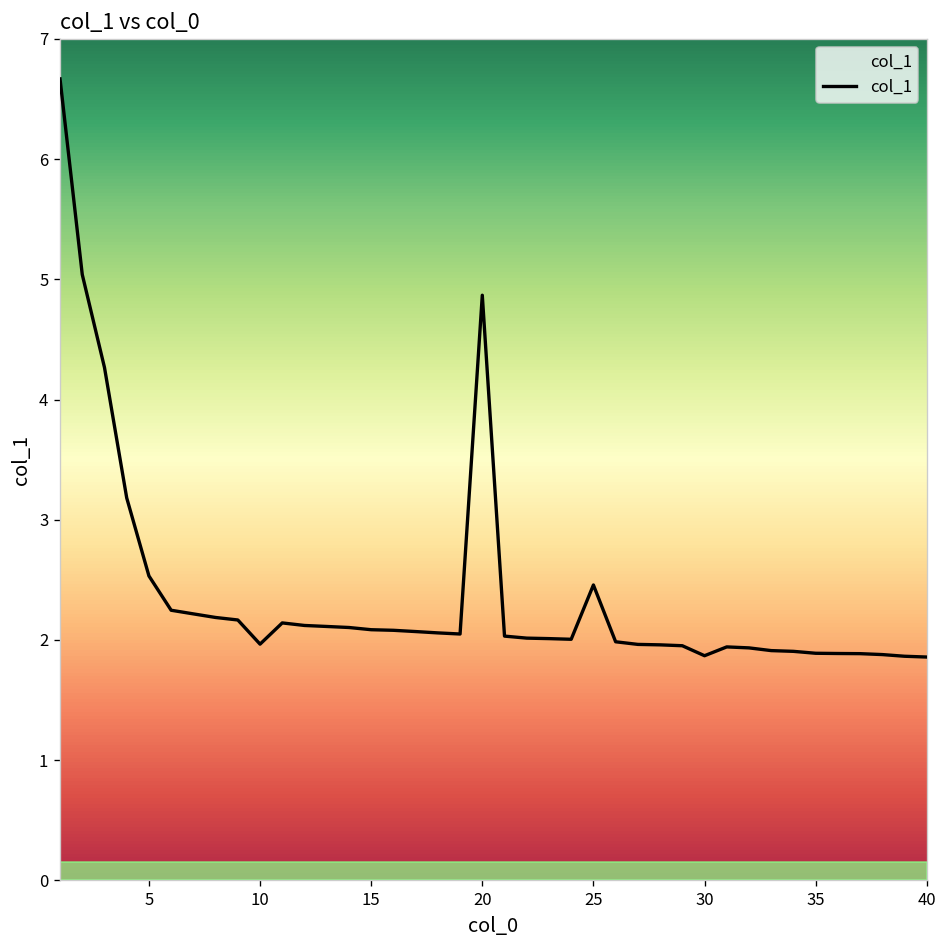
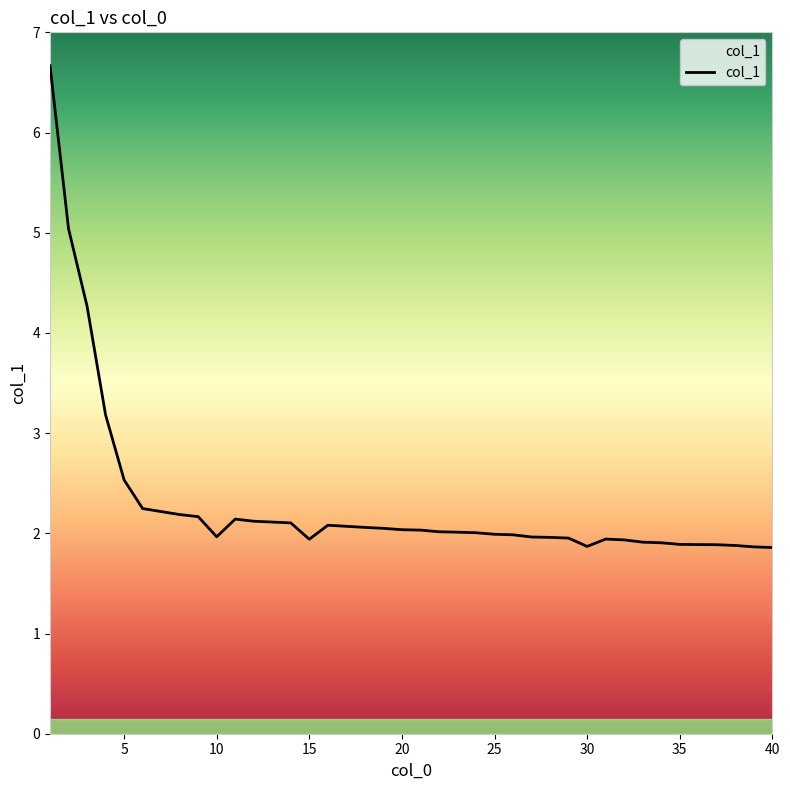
  {
    "5": 2.53,
    "10": 1.97,
-   "15": 2.09,
-   "20": 4.87,
-   "25": 2.46,
+   "15": 1.94,
+   "20": 2.04,
+   "25": 1.99,
    "30": 1.87,
    "35": 1.89,
    "40": 1.86
  }
